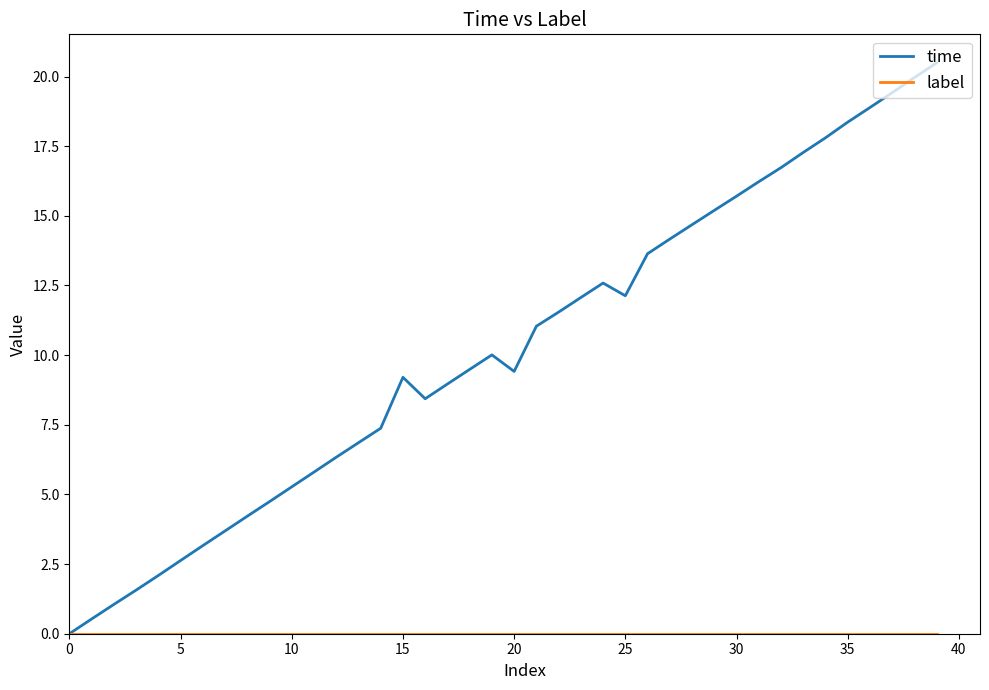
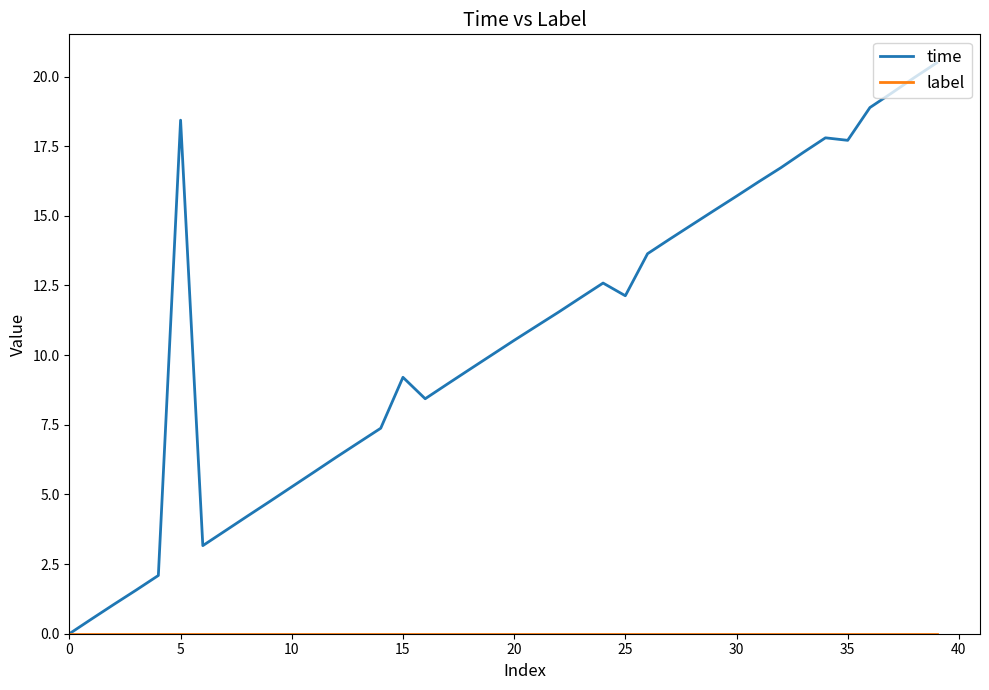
  {
    "time": {
-     "5": 2.6,
+     "5": 18.4,
      "10": 5.3,
      "15": 9.2,
-     "20": 9.4,
+     "20": 10.5,
      "25": 12.1,
      "30": 15.7,
-     "35": 18.4
+     "35": 17.7
    },
    "label": {
      "5": 0.0,
      "10": 0.0,
      "15": 0.0,
      "20": 0.0,
      "25": 0.0,
      "30": 0.0,
      "35": 0.0
    }
  }
